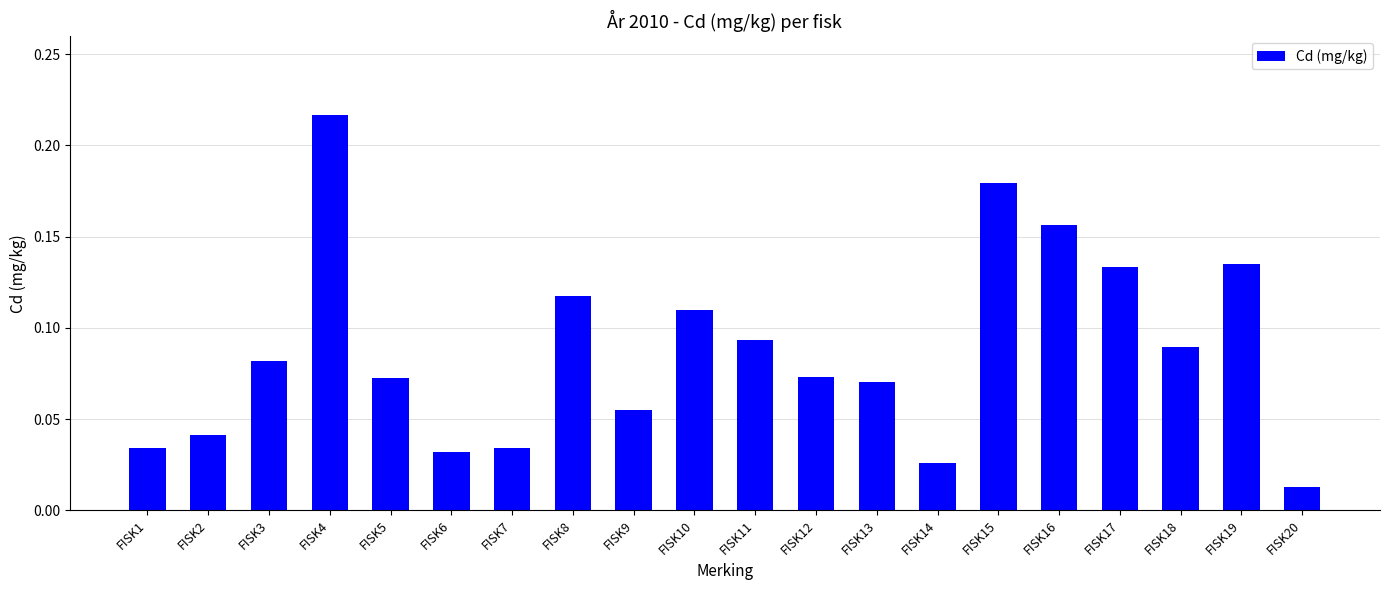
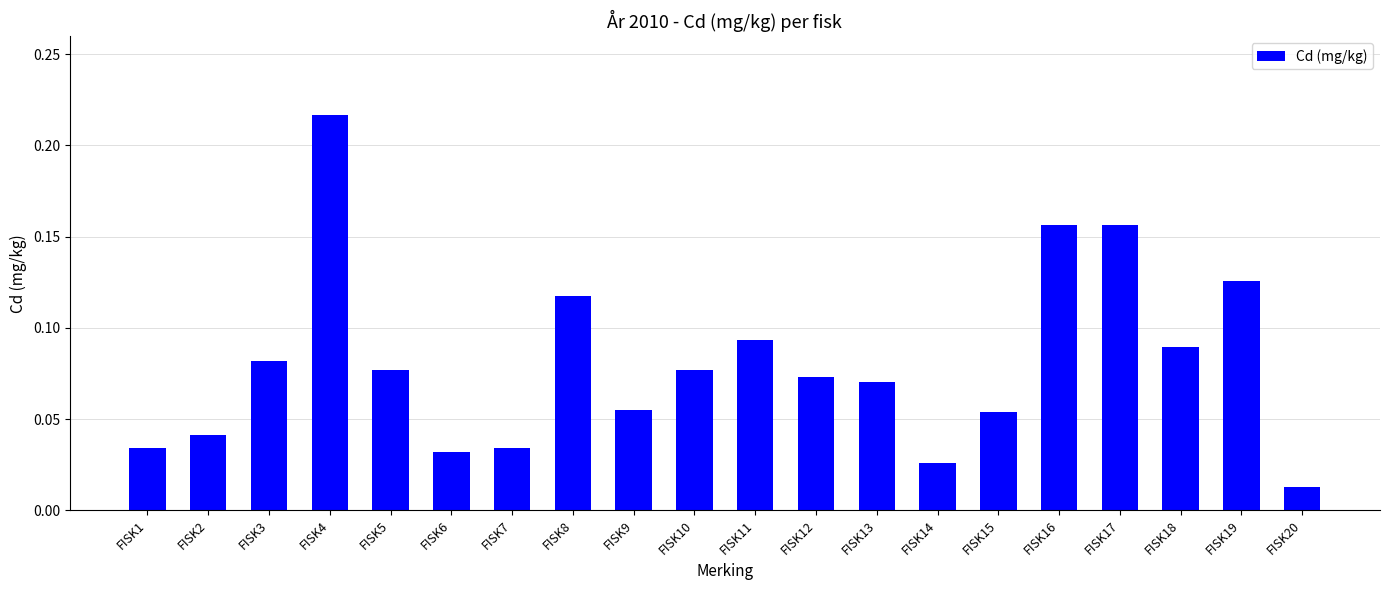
  {
    "FISK1": 0.034,
    "FISK2": 0.041,
    "FISK3": 0.082,
    "FISK4": 0.217,
-   "FISK5": 0.072,
+   "FISK5": 0.077,
    "FISK6": 0.032,
    "FISK7": 0.034,
    "FISK8": 0.117,
    "FISK9": 0.055,
-   "FISK10": 0.110,
+   "FISK10": 0.077,
    "FISK11": 0.094,
    "FISK12": 0.073,
    "FISK13": 0.070,
    "FISK14": 0.026,
-   "FISK15": 0.180,
+   "FISK15": 0.054,
    "FISK16": 0.157,
-   "FISK17": 0.134,
+   "FISK17": 0.157,
    "FISK18": 0.090,
-   "FISK19": 0.135,
+   "FISK19": 0.126,
    "FISK20": 0.013
  }
